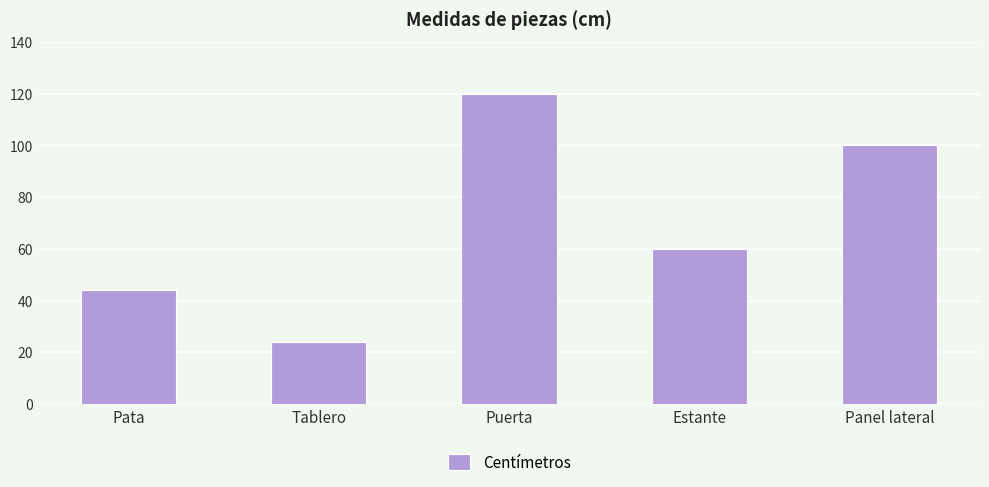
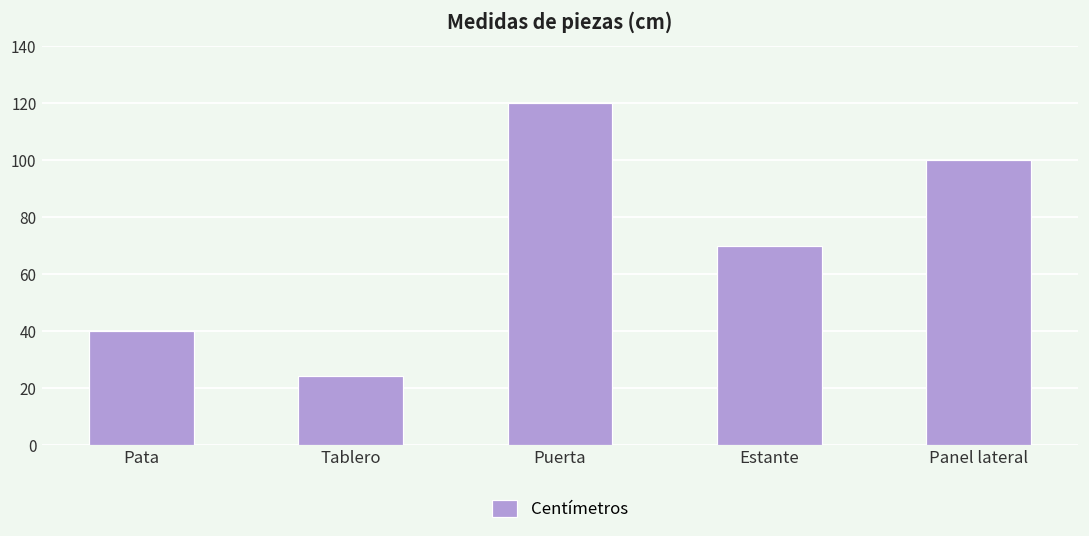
  {
-   "Pata": 44,
+   "Pata": 40,
    "Tablero": 24,
    "Puerta": 120,
-   "Estante": 60,
+   "Estante": 70,
    "Panel lateral": 100
  }
